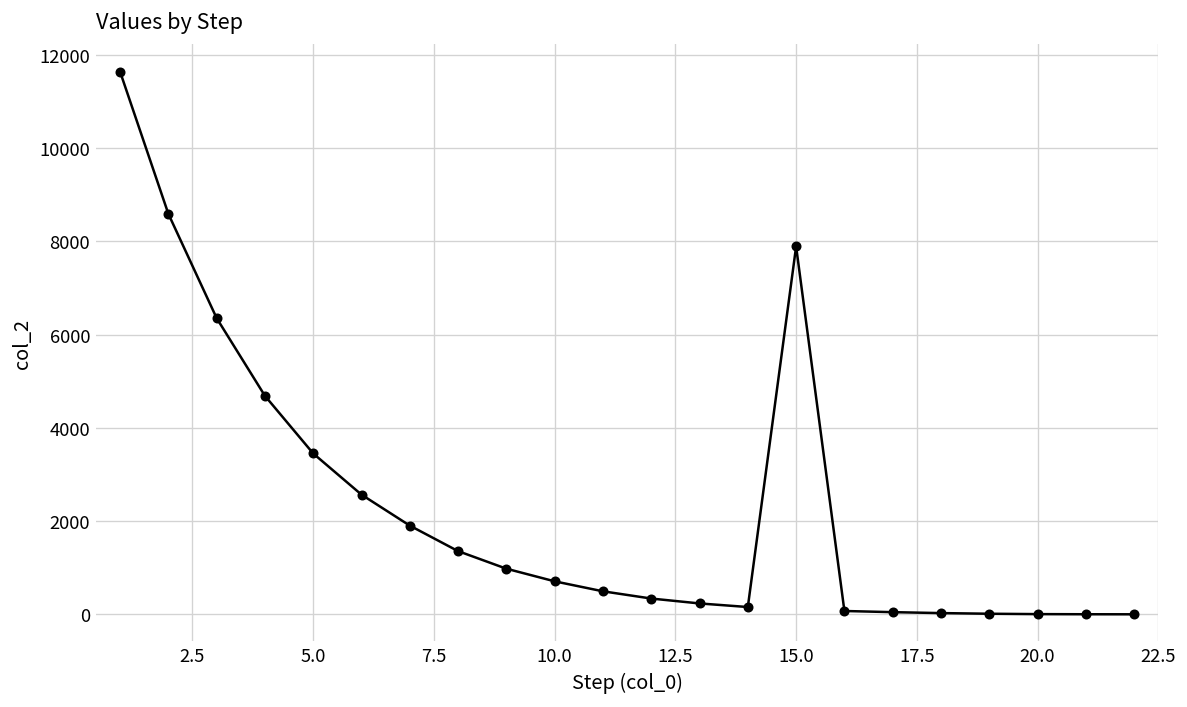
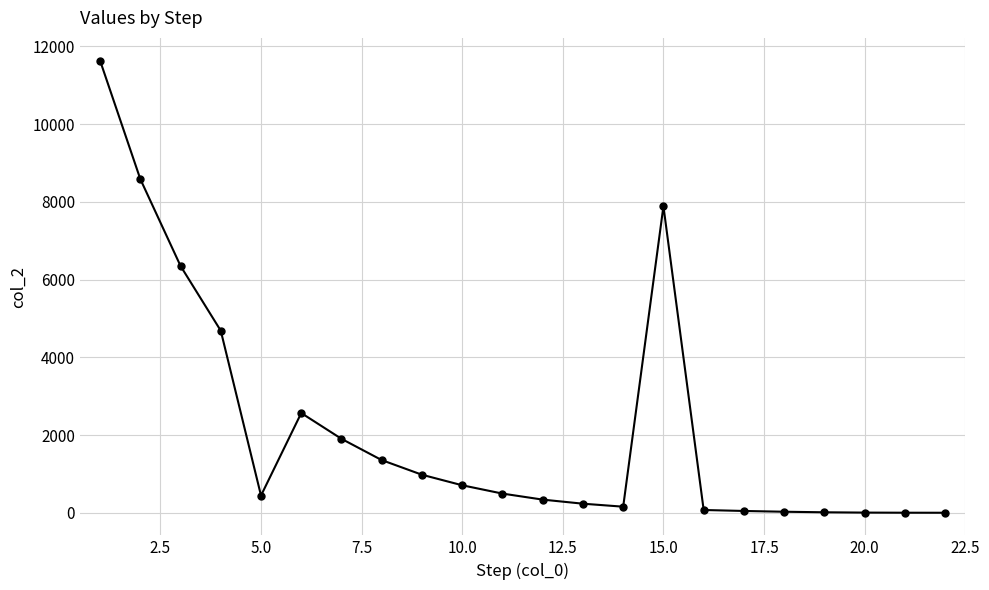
  {
-   "5.0": 3400,
+   "5.0": 400,
    "10.0": 700,
    "15.0": 7900,
    "20.0": 0
  }
